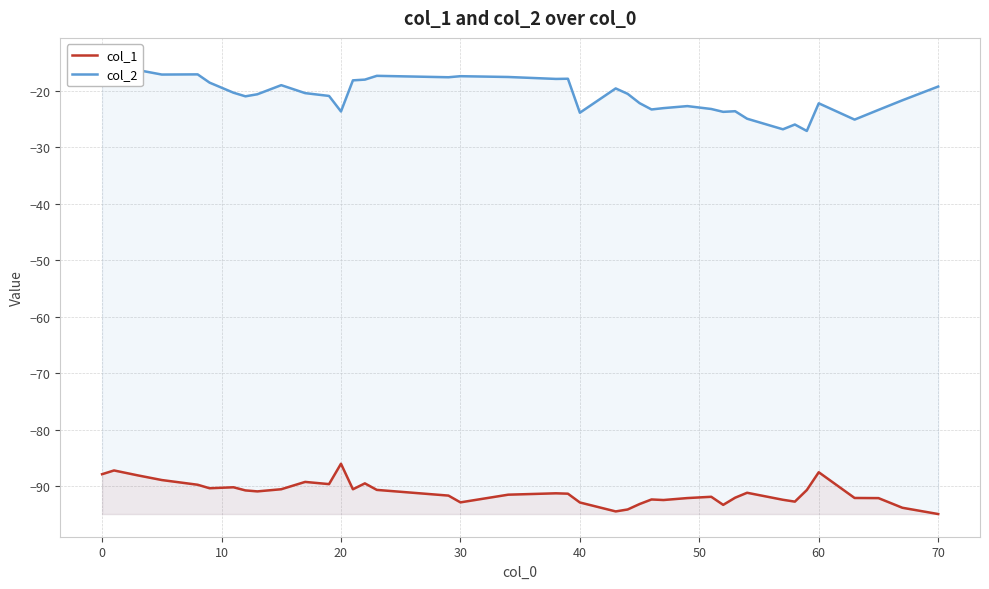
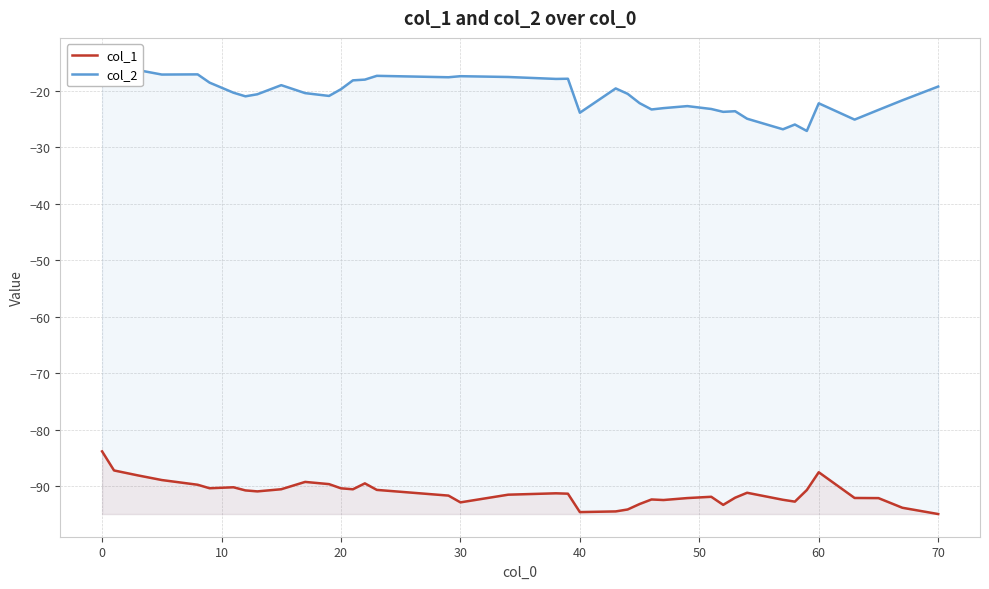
  {
    "col_1": {
-     "0": -88,
-     "20": -86,
+     "0": -84,
+     "20": -90,
      "30": -93,
-     "40": -93,
+     "40": -95,
      "60": -88,
      "70": -95
    },
    "col_2": {
-     "20": -24,
+     "20": -20,
      "30": -17,
      "40": -24,
      "60": -22,
      "70": -19
    }
  }
